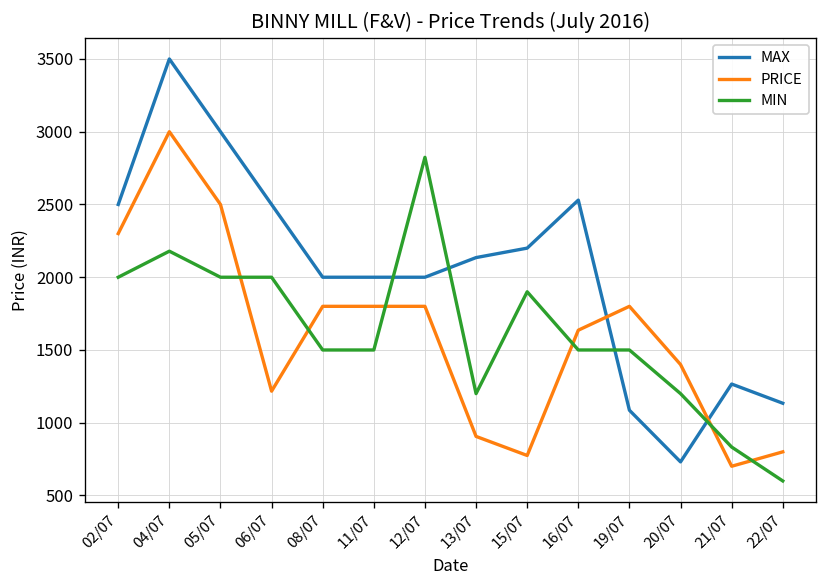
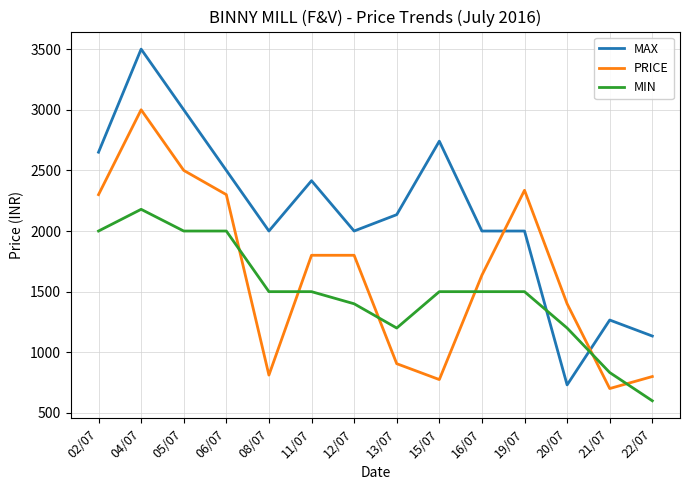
  {
    "MAX": {
-     "02/07": 2500,
+     "02/07": 2650,
      "04/07": 3500,
      "05/07": 3000,
      "06/07": 2500,
      "08/07": 2000,
-     "11/07": 2000,
+     "11/07": 2420,
      "12/07": 2000,
      "13/07": 2140,
-     "15/07": 2200,
-     "16/07": 2530,
-     "19/07": 1090,
+     "15/07": 2740,
+     "16/07": 2000,
+     "19/07": 2000,
      "20/07": 730,
      "21/07": 1270,
      "22/07": 1130
    },
    "PRICE": {
      "02/07": 2300,
      "04/07": 3000,
      "05/07": 2500,
-     "06/07": 1220,
-     "08/07": 1800,
+     "06/07": 2300,
+     "08/07": 810,
      "11/07": 1800,
      "12/07": 1800,
      "13/07": 910,
      "15/07": 780,
      "16/07": 1640,
-     "19/07": 1800,
+     "19/07": 2340,
      "20/07": 1400,
      "21/07": 700,
      "22/07": 800
    },
    "MIN": {
      "02/07": 2000,
      "04/07": 2180,
      "05/07": 2000,
      "06/07": 2000,
      "08/07": 1500,
      "11/07": 1500,
-     "12/07": 2820,
+     "12/07": 1400,
      "13/07": 1200,
-     "15/07": 1900,
+     "15/07": 1500,
      "16/07": 1500,
      "19/07": 1500,
      "20/07": 1200,
      "21/07": 830,
      "22/07": 600
    }
  }
